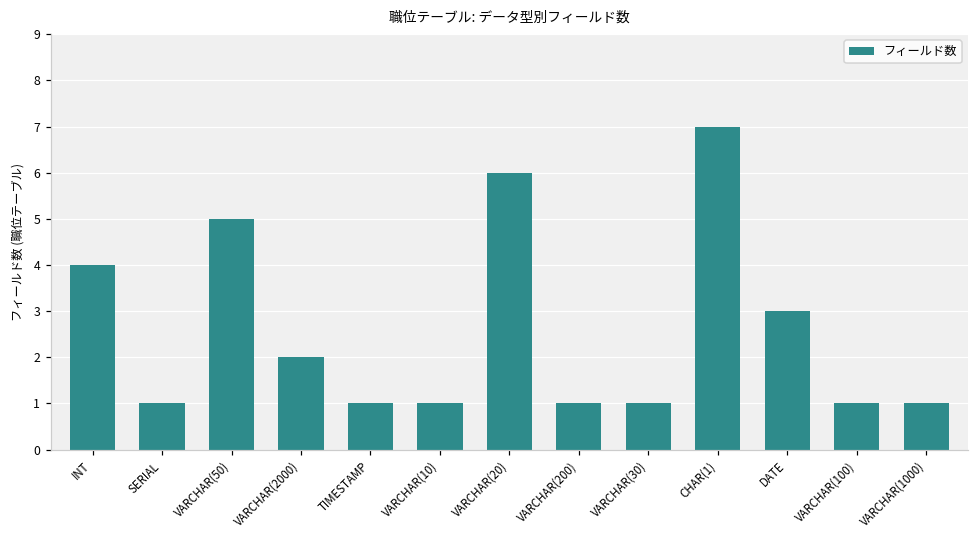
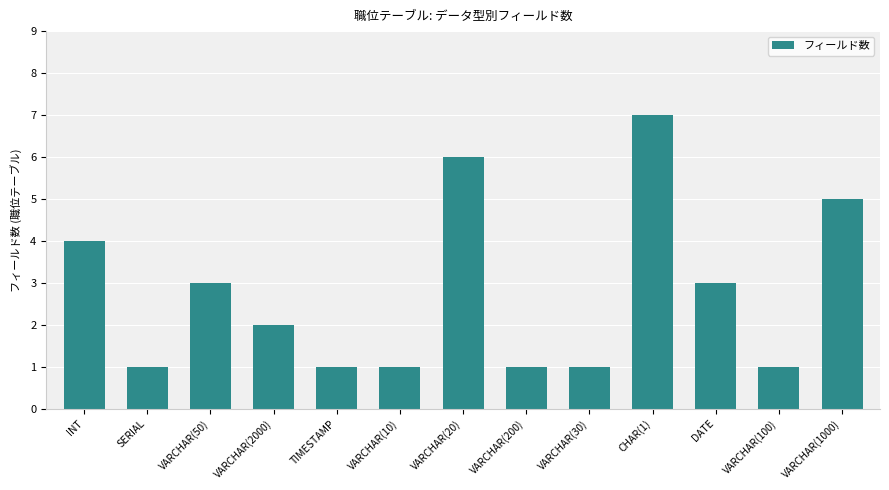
  {
    "INT": 4,
    "SERIAL": 1,
-   "VARCHAR(50)": 5,
+   "VARCHAR(50)": 3,
    "VARCHAR(2000)": 2,
    "TIMESTAMP": 1,
    "VARCHAR(10)": 1,
    "VARCHAR(20)": 6,
    "VARCHAR(200)": 1,
    "VARCHAR(30)": 1,
    "CHAR(1)": 7,
    "DATE": 3,
    "VARCHAR(100)": 1,
-   "VARCHAR(1000)": 1
+   "VARCHAR(1000)": 5
  }
